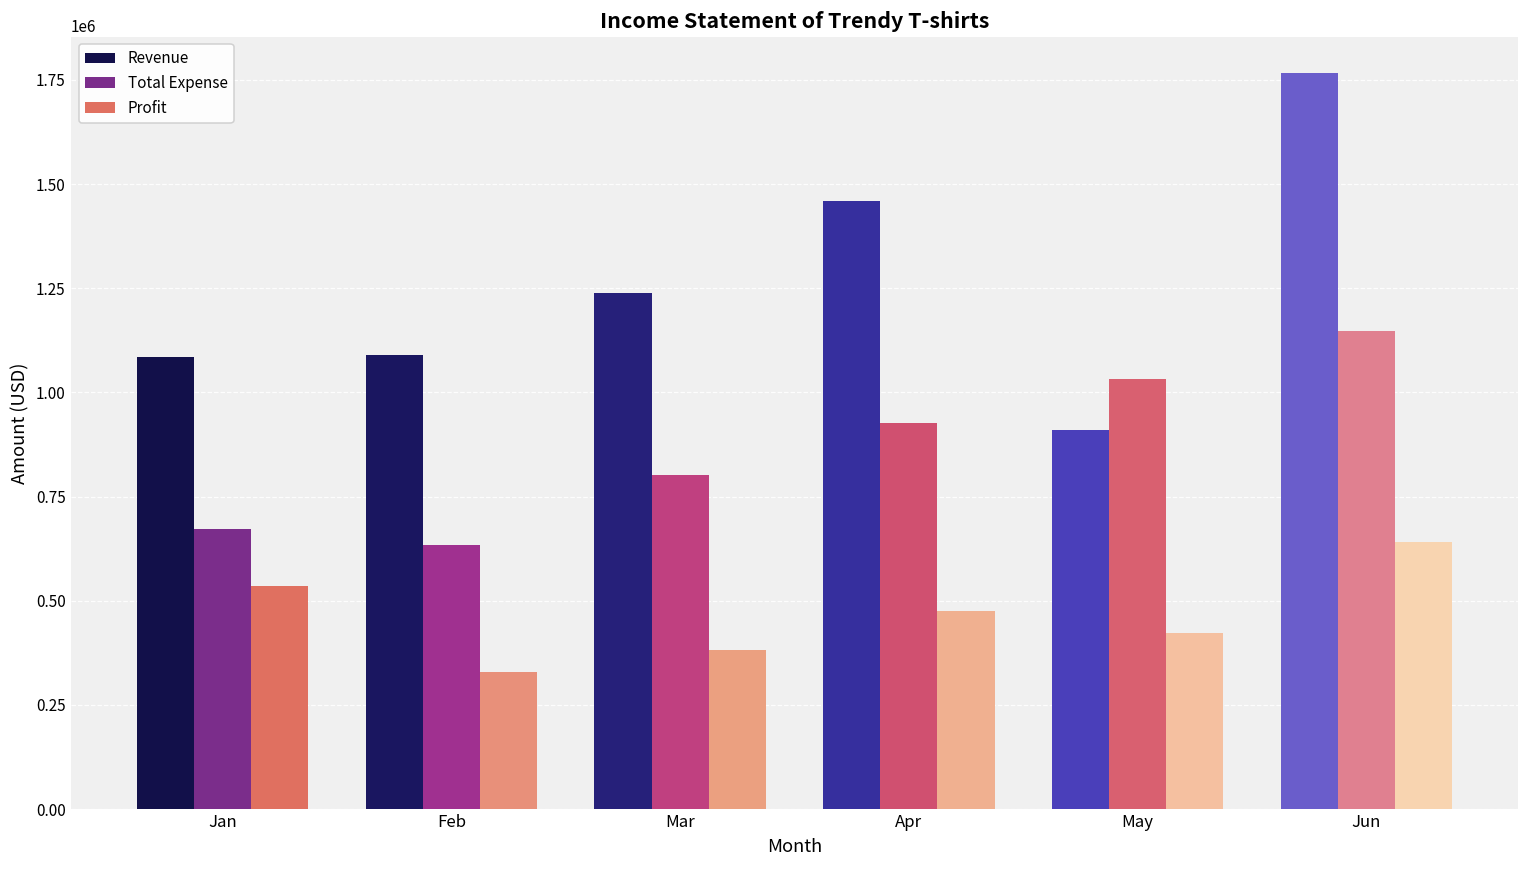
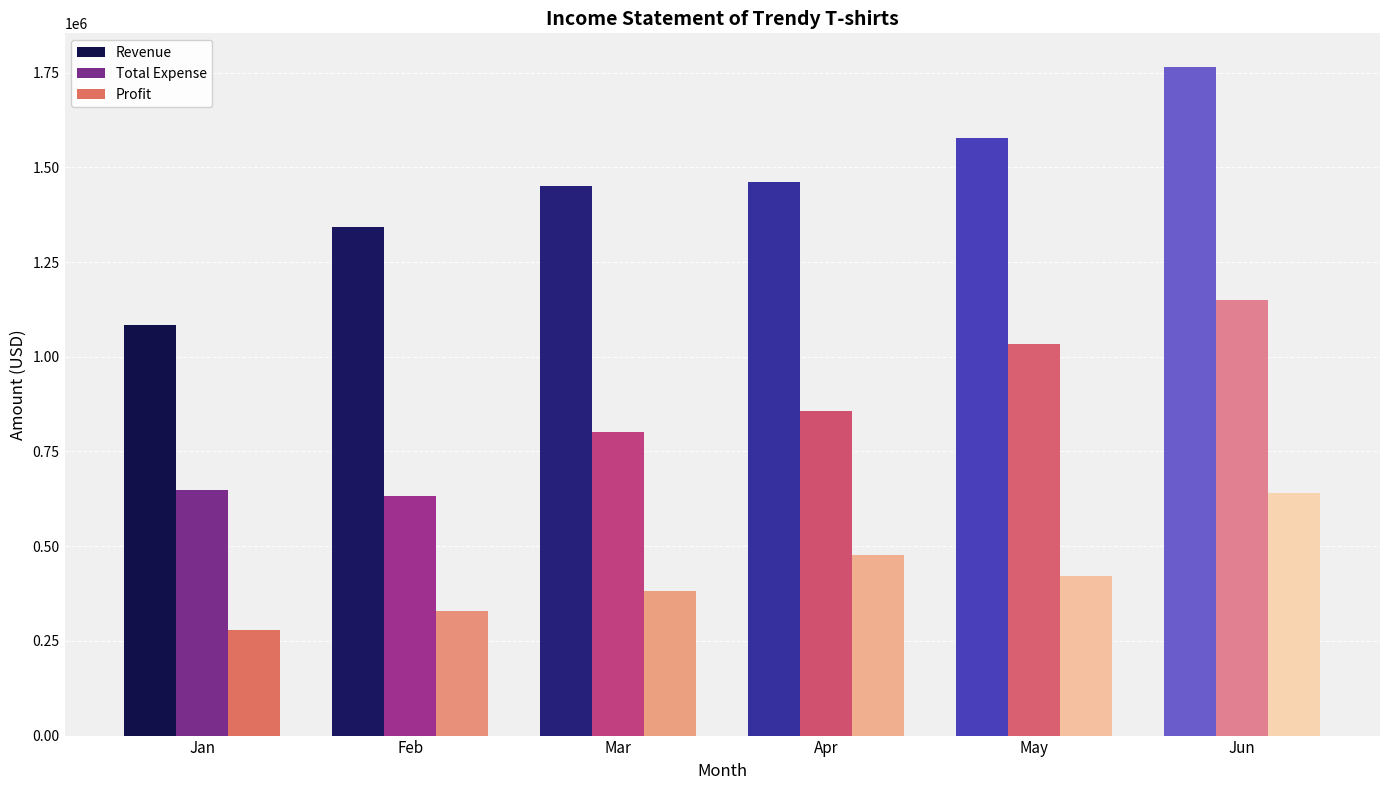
  {
    "Revenue": {
      "Jan": 1080000,
-     "Feb": 1090000,
-     "Mar": 1240000,
+     "Feb": 1340000,
+     "Mar": 1450000,
      "Apr": 1460000,
-     "May": 910000,
+     "May": 1580000,
      "Jun": 1770000
    },
    "Total Expense": {
-     "Jan": 670000,
+     "Jan": 650000,
      "Feb": 630000,
      "Mar": 800000,
-     "Apr": 930000,
+     "Apr": 860000,
      "May": 1030000,
      "Jun": 1150000
    },
    "Profit": {
-     "Jan": 540000,
+     "Jan": 280000,
      "Feb": 330000,
      "Mar": 380000,
      "Apr": 480000,
      "May": 420000,
      "Jun": 640000
    }
  }
